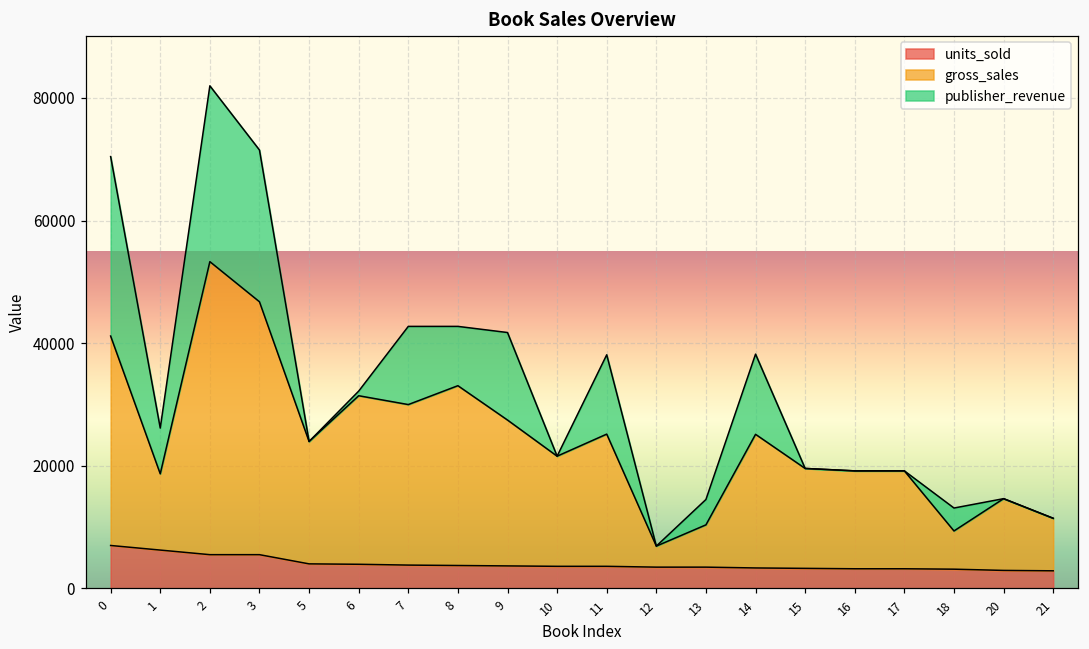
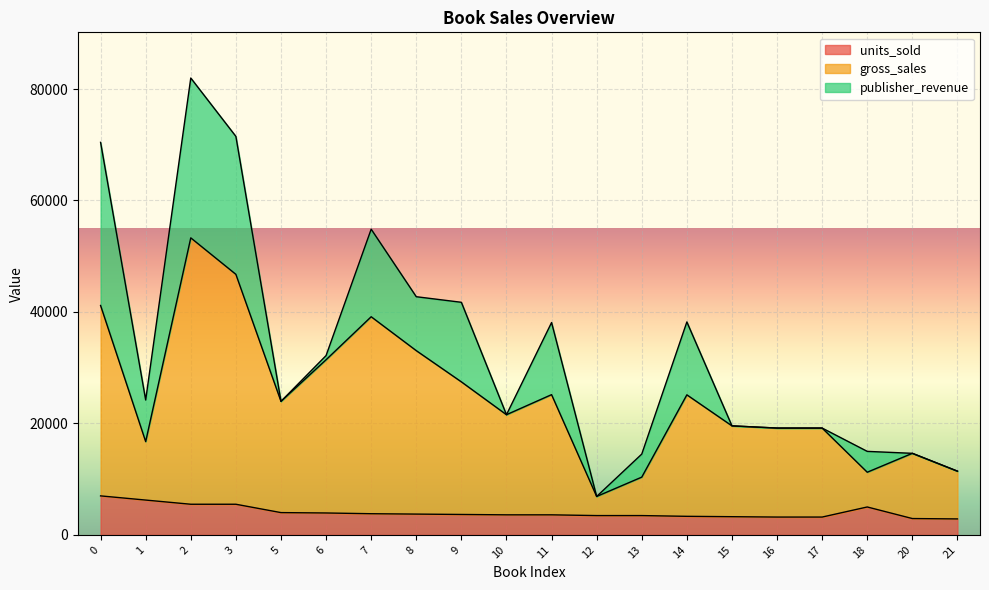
  {
    "units_sold": {
      "0": 7000,
      "1": 6000,
      "2": 6000,
      "3": 6000,
      "5": 4000,
      "6": 4000,
      "7": 4000,
      "8": 4000,
      "9": 4000,
      "10": 4000,
      "11": 4000,
      "12": 3000,
      "13": 3000,
      "14": 3000,
      "15": 3000,
      "16": 3000,
      "17": 3000,
-     "18": 3000,
+     "18": 5000,
      "20": 3000,
      "21": 3000
    },
    "gross_sales": {
      "0": 34000,
-     "1": 12000,
+     "1": 10000,
      "2": 48000,
      "3": 41000,
      "6": 27000,
-     "7": 26000,
+     "7": 35000,
      "8": 29000,
      "9": 24000,
      "11": 22000,
      "13": 7000,
      "14": 22000,
      "18": 6000
    },
    "publisher_revenue": {
      "0": 29000,
      "1": 7000,
      "2": 29000,
      "3": 25000,
      "6": 1000,
-     "7": 13000,
+     "7": 16000,
      "8": 10000,
      "9": 14000,
      "11": 13000,
      "13": 4000,
      "14": 13000,
      "18": 4000
    }
  }
